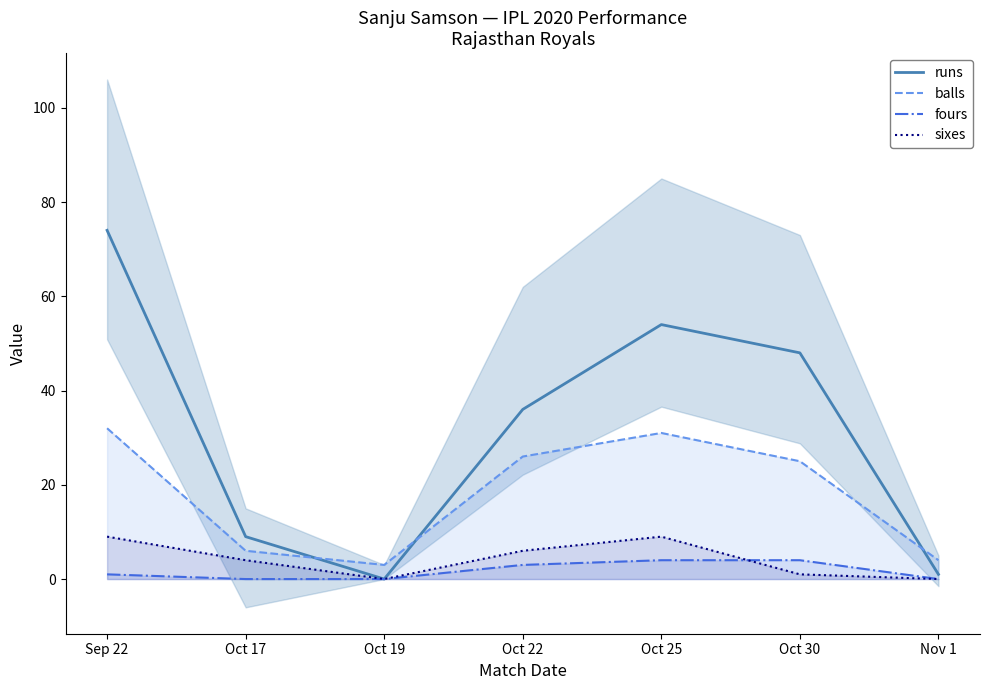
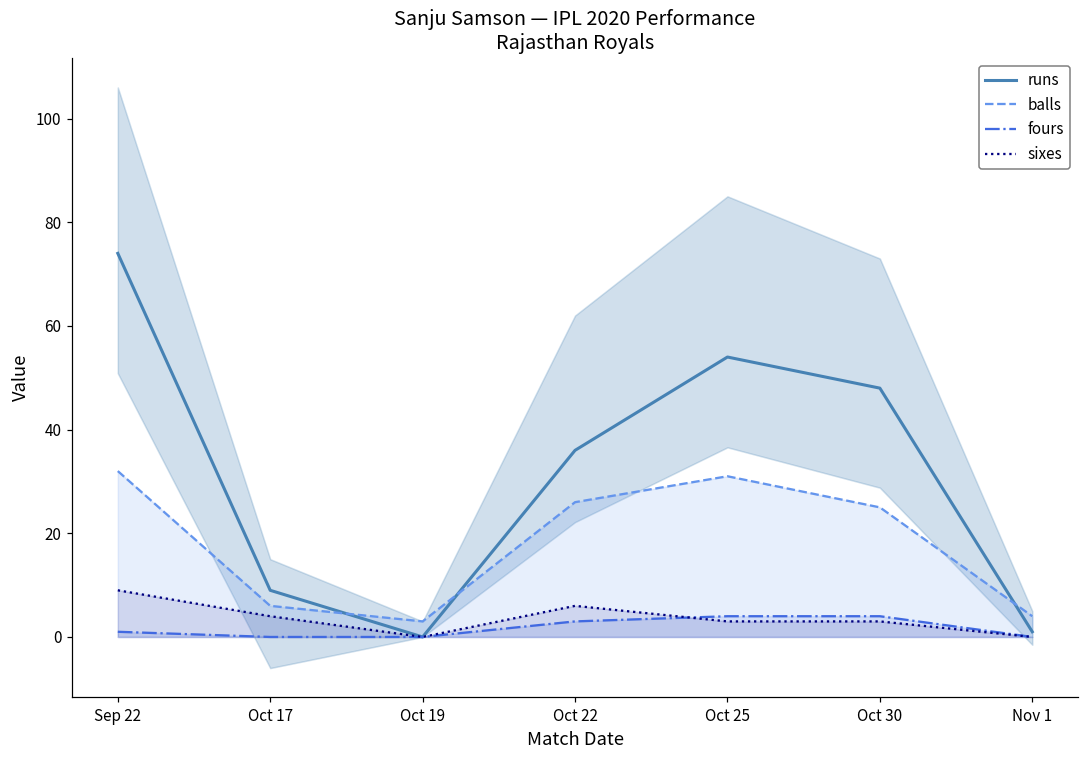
  {
    "sixes": {
      "Sep 22": 9,
      "Oct 17": 4,
      "Oct 22": 6,
-     "Oct 25": 9,
-     "Oct 30": 1
+     "Oct 25": 3,
+     "Oct 30": 3
    }
  }
